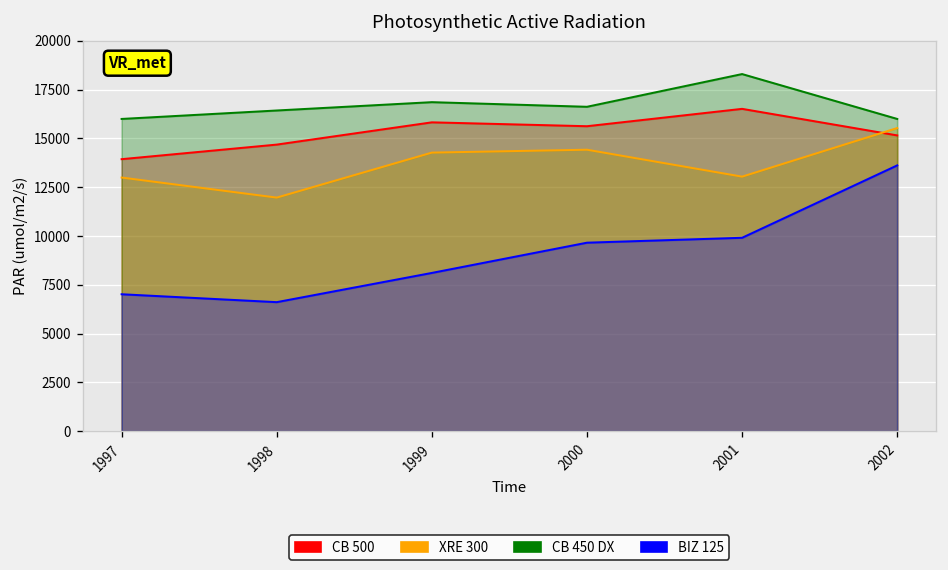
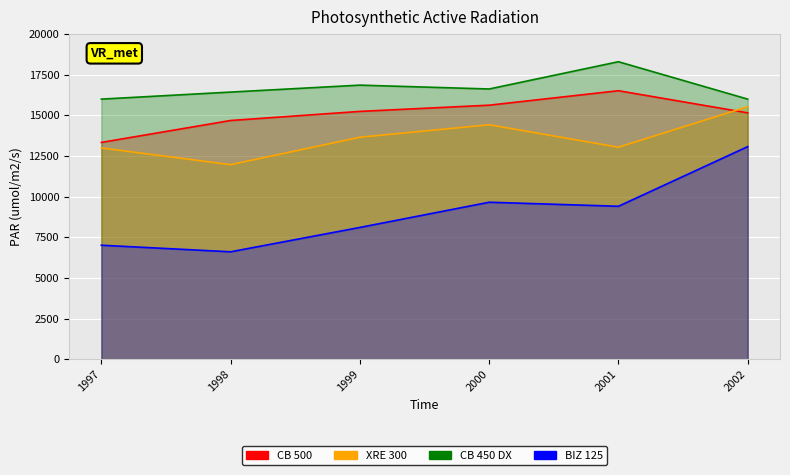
  {
    "CB 500": {
-     "1997": 13900,
+     "1997": 13300,
      "1998": 14700,
-     "1999": 15800,
+     "1999": 15200,
      "2000": 15600,
      "2001": 16500,
      "2002": 15200
    },
    "XRE 300": {
      "1997": 13000,
      "1998": 12000,
-     "1999": 14300,
+     "1999": 13700,
      "2000": 14400,
      "2001": 13000,
      "2002": 15500
    },
    "CB 450 DX": {
      "1997": 16000,
      "1998": 16400,
      "1999": 16900,
      "2000": 16600,
      "2001": 18300,
      "2002": 16000
    },
    "BIZ 125": {
      "1997": 7000,
      "1998": 6600,
      "1999": 8100,
      "2000": 9700,
-     "2001": 9900,
-     "2002": 13600
+     "2001": 9400,
+     "2002": 13100
    }
  }
